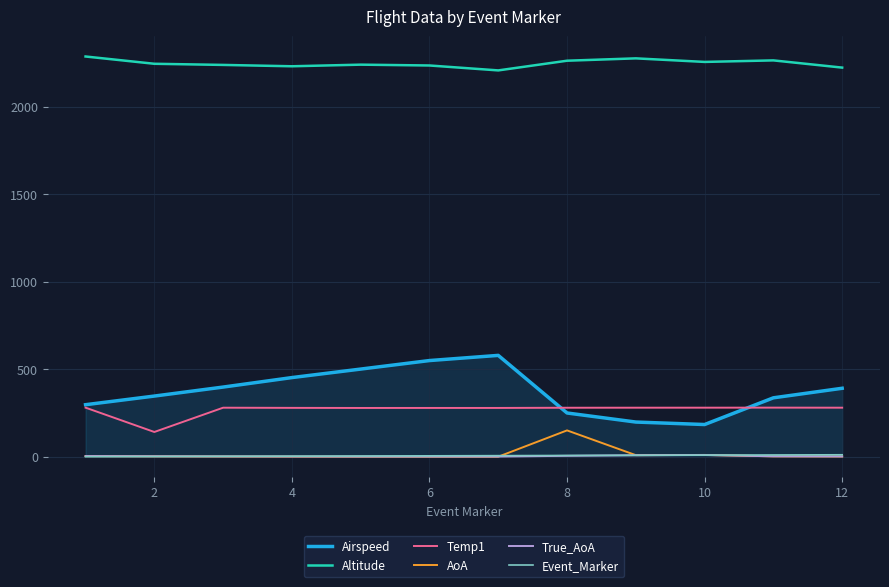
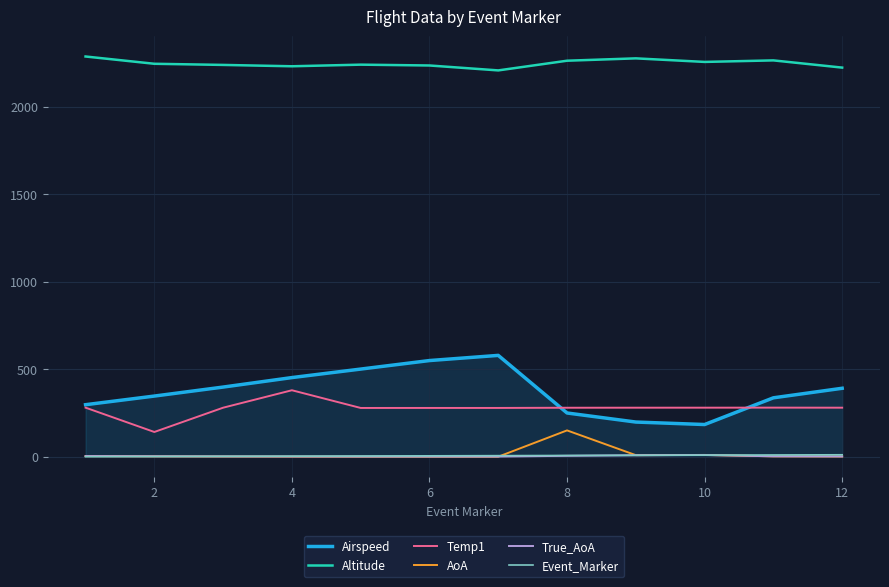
  {
    "Airspeed": {
      "2": 350,
      "4": 450,
      "6": 550,
      "8": 250,
      "10": 180,
      "12": 390
    },
    "Altitude": {
      "2": 2250,
      "4": 2230,
      "6": 2240,
      "8": 2260,
      "10": 2260,
      "12": 2230
    },
    "Temp1": {
      "2": 140,
-     "4": 280,
+     "4": 380,
      "6": 280,
      "8": 280,
      "10": 280,
      "12": 280
    },
    "AoA": {
      "8": 150
    }
  }
